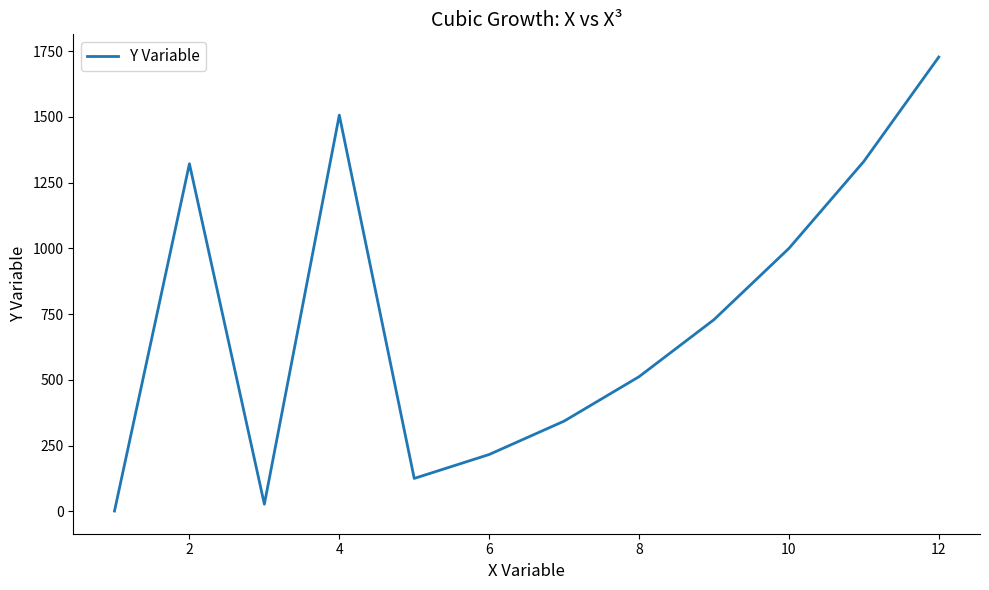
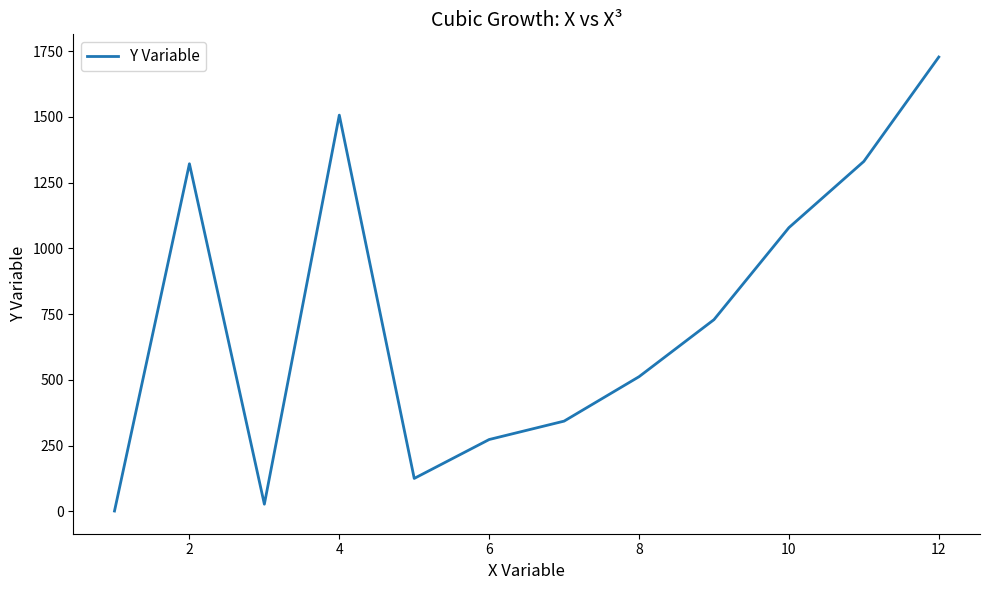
  {
    "2": 1320,
    "4": 1510,
-   "6": 220,
+   "6": 270,
    "8": 510,
-   "10": 1000,
+   "10": 1080,
    "12": 1730
  }
